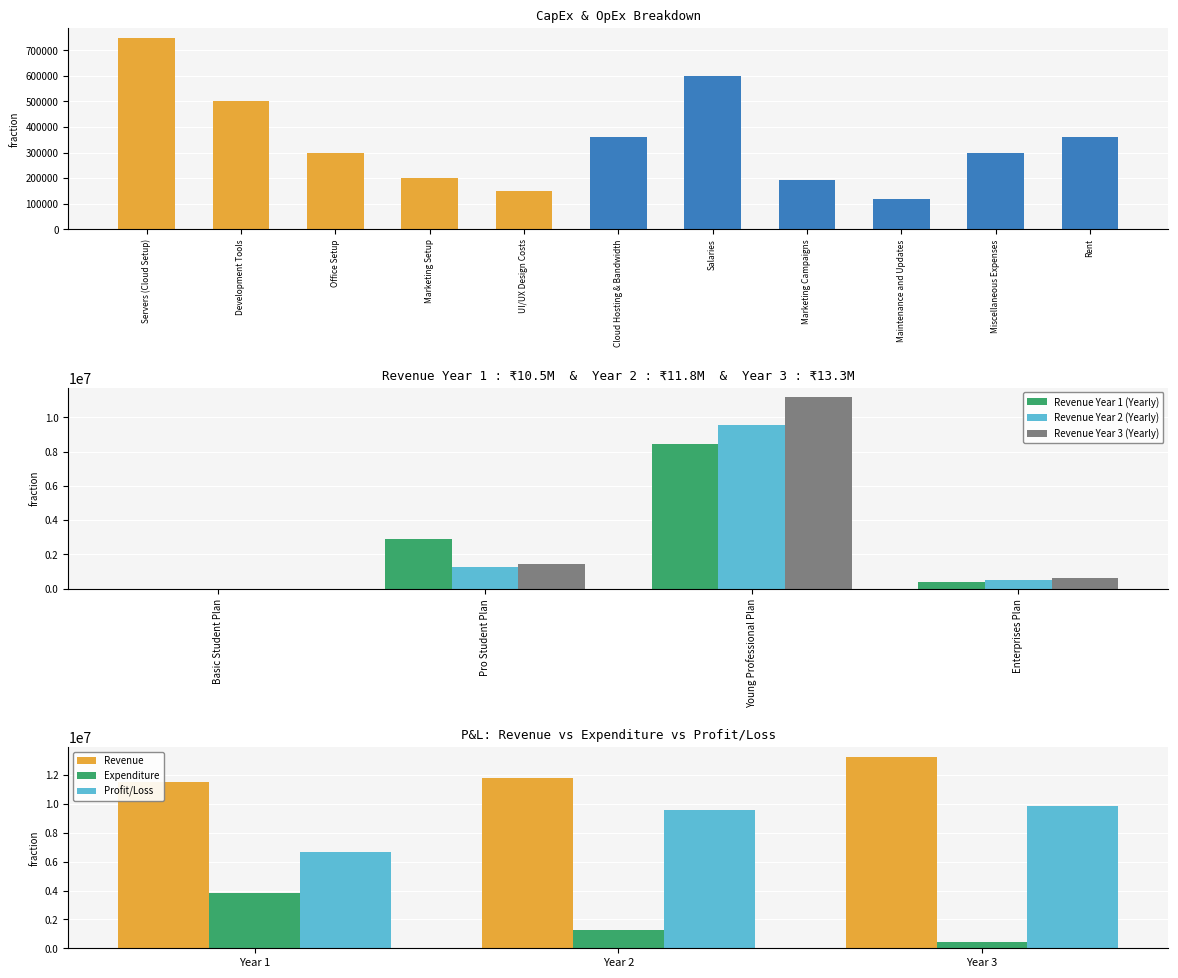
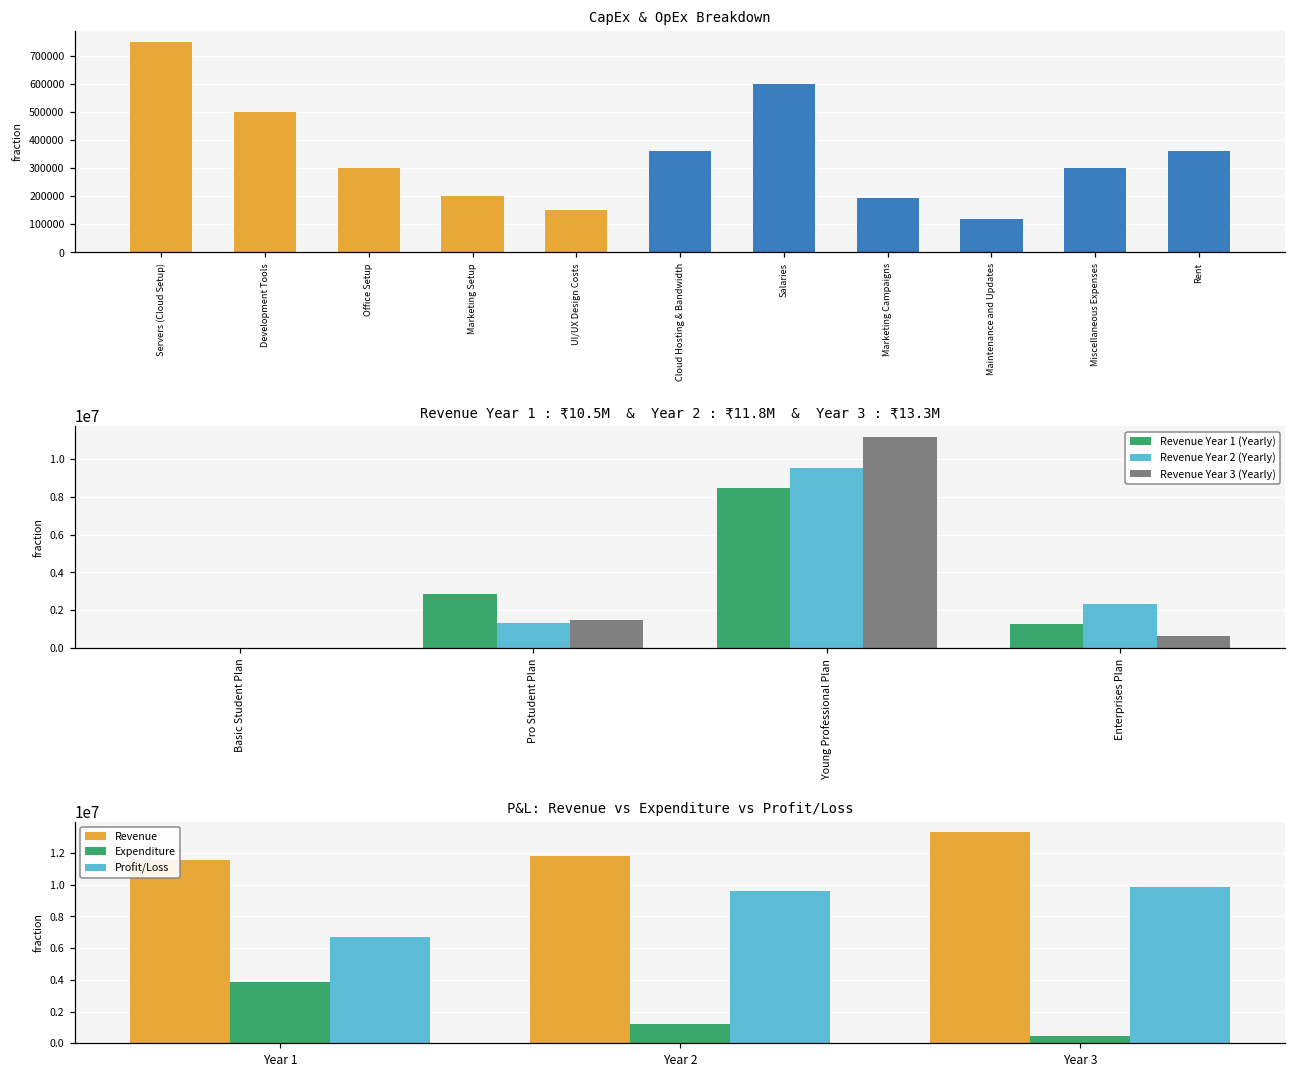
  {
    "Revenue Year 1 : ₹10.5M & Year 2 : ₹11.8M & Year 3 : ₹13.3M": {
      "Revenue Year 1 (Yearly)": {
        "Basic Student Plan": 0,
        "Pro Student Plan": 2900000,
        "Young Professional Plan": 8500000,
-       "Enterprises Plan": 400000
+       "Enterprises Plan": 1300000
      },
      "Revenue Year 2 (Yearly)": {
        "Basic Student Plan": 0,
        "Pro Student Plan": 1300000,
        "Young Professional Plan": 9500000,
-       "Enterprises Plan": 500000
+       "Enterprises Plan": 2300000
      },
      "Revenue Year 3 (Yearly)": {
        "Basic Student Plan": 0,
        "Pro Student Plan": 1500000,
        "Young Professional Plan": 11200000,
        "Enterprises Plan": 600000
      }
    },
    "P&L: Revenue vs Expenditure vs Profit/Loss": {
      "Revenue": {
        "Year 1": 11600000,
        "Year 2": 11800000,
        "Year 3": 13300000
      },
      "Expenditure": {
        "Year 1": 3800000,
        "Year 2": 1200000,
        "Year 3": 400000
      },
      "Profit/Loss": {
        "Year 1": 6700000,
        "Year 2": 9600000,
        "Year 3": 9900000
      }
    }
  }
